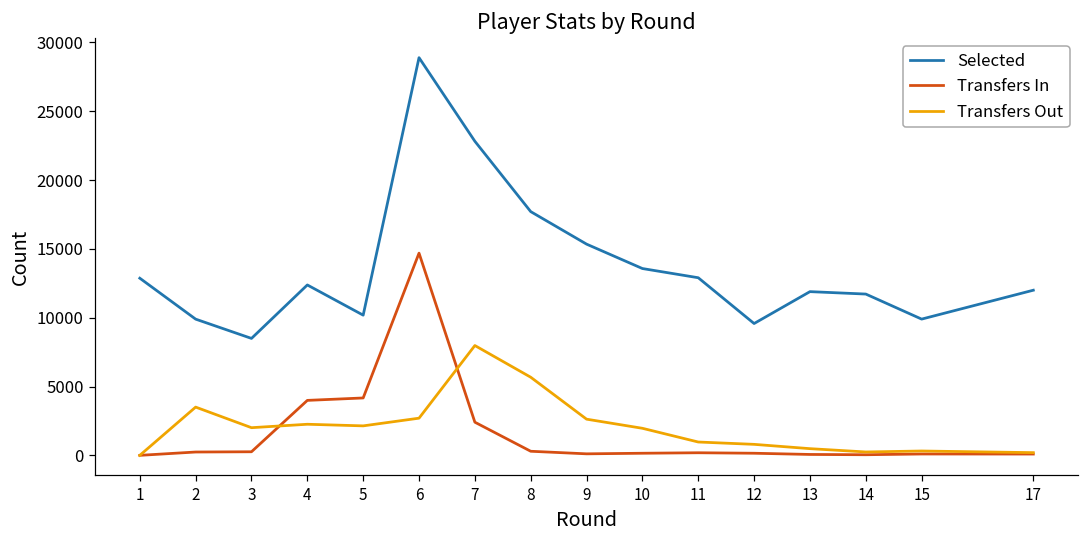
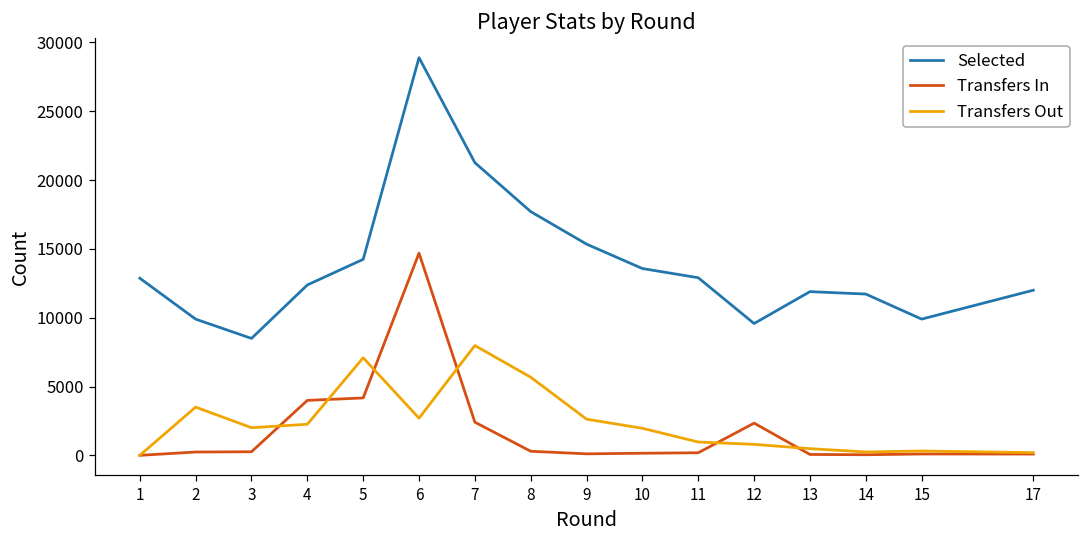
  {
    "Selected": {
      "1": 12900,
      "2": 9900,
      "3": 8500,
      "4": 12400,
-     "5": 10200,
+     "5": 14200,
      "6": 28900,
-     "7": 22800,
+     "7": 21300,
      "8": 17700,
      "9": 15300,
      "10": 13600,
      "11": 12900,
      "12": 9600,
      "13": 11900,
      "14": 11700,
      "15": 9900,
      "17": 12000
    },
    "Transfers In": {
      "2": 200,
      "3": 300,
      "4": 4000,
      "5": 4200,
      "6": 14700,
      "7": 2400,
      "8": 300,
      "9": 100,
      "10": 200,
      "11": 200,
-     "12": 200,
+     "12": 2300,
      "13": 100,
      "15": 100
    },
    "Transfers Out": {
      "2": 3500,
      "3": 2000,
      "4": 2300,
-     "5": 2100,
+     "5": 7100,
      "6": 2700,
      "7": 8000,
      "8": 5700,
      "9": 2600,
      "10": 2000,
      "11": 1000,
      "12": 800,
      "13": 500,
      "15": 300
    }
  }
